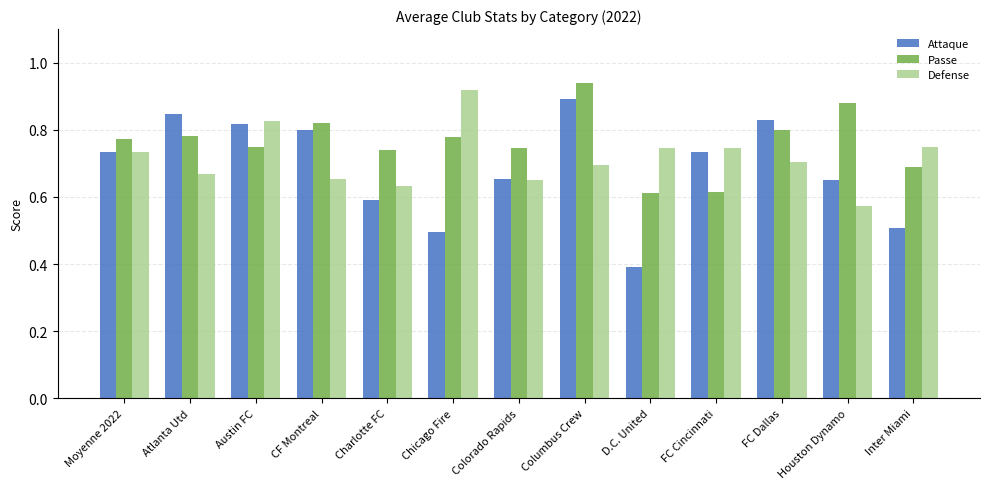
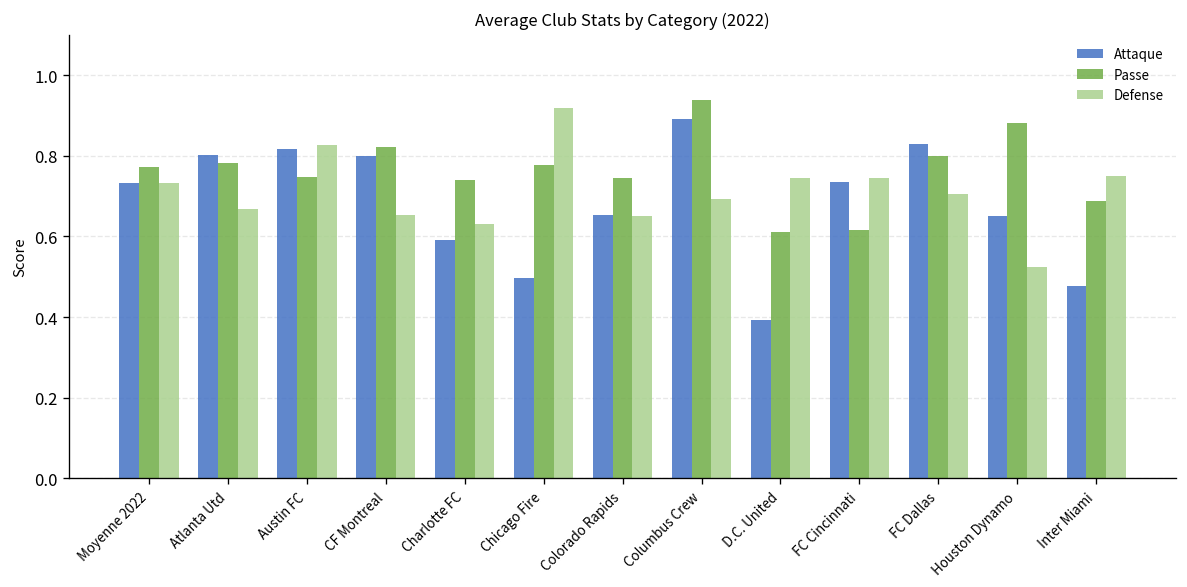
  {
    "Attaque": {
      "Moyenne 2022": 0.73,
-     "Atlanta Utd": 0.85,
+     "Atlanta Utd": 0.80,
      "Austin FC": 0.82,
      "CF Montreal": 0.80,
      "Charlotte FC": 0.59,
      "Chicago Fire": 0.50,
      "Colorado Rapids": 0.65,
      "Columbus Crew": 0.89,
      "D.C. United": 0.39,
      "FC Cincinnati": 0.73,
      "FC Dallas": 0.83,
      "Houston Dynamo": 0.65,
-     "Inter Miami": 0.51
+     "Inter Miami": 0.48
    },
    "Passe": {
      "Moyenne 2022": 0.77,
      "Atlanta Utd": 0.78,
      "Austin FC": 0.75,
      "CF Montreal": 0.82,
      "Charlotte FC": 0.74,
      "Chicago Fire": 0.78,
      "Colorado Rapids": 0.75,
      "Columbus Crew": 0.94,
      "D.C. United": 0.61,
      "FC Cincinnati": 0.62,
      "FC Dallas": 0.80,
      "Houston Dynamo": 0.88,
      "Inter Miami": 0.69
    },
    "Defense": {
      "Moyenne 2022": 0.73,
      "Atlanta Utd": 0.67,
      "Austin FC": 0.83,
      "CF Montreal": 0.65,
      "Charlotte FC": 0.63,
      "Chicago Fire": 0.92,
      "Colorado Rapids": 0.65,
      "Columbus Crew": 0.69,
      "D.C. United": 0.75,
      "FC Cincinnati": 0.74,
      "FC Dallas": 0.71,
-     "Houston Dynamo": 0.57,
+     "Houston Dynamo": 0.52,
      "Inter Miami": 0.75
    }
  }
